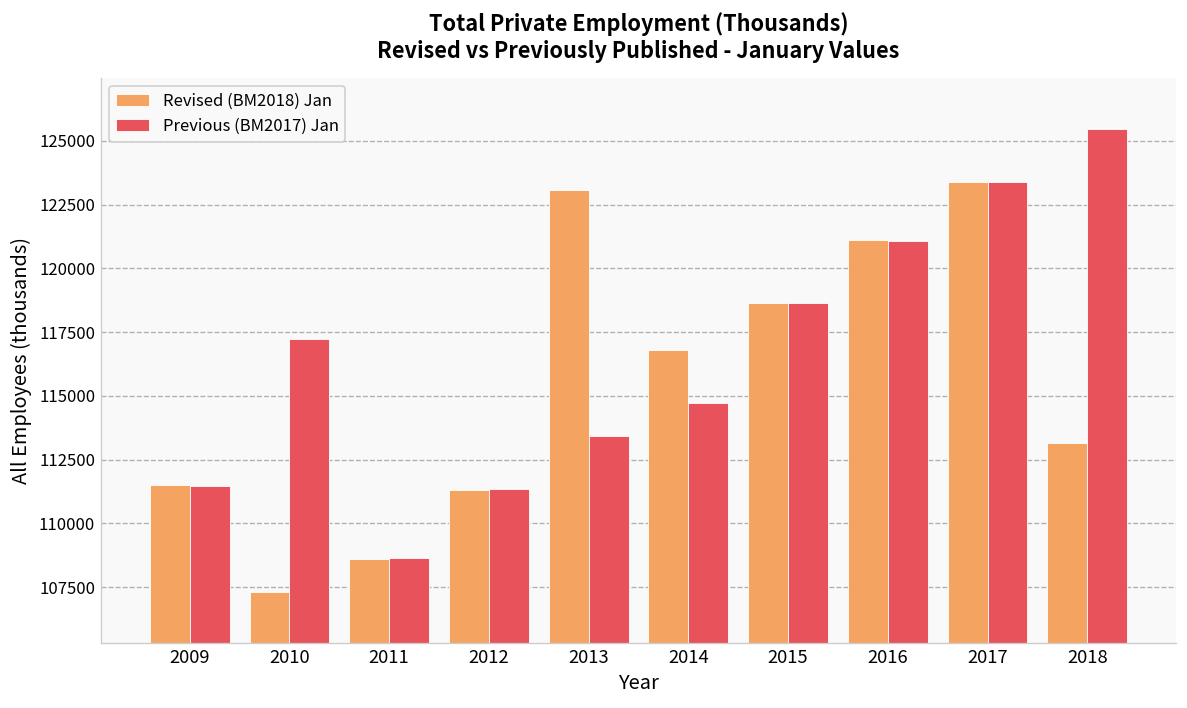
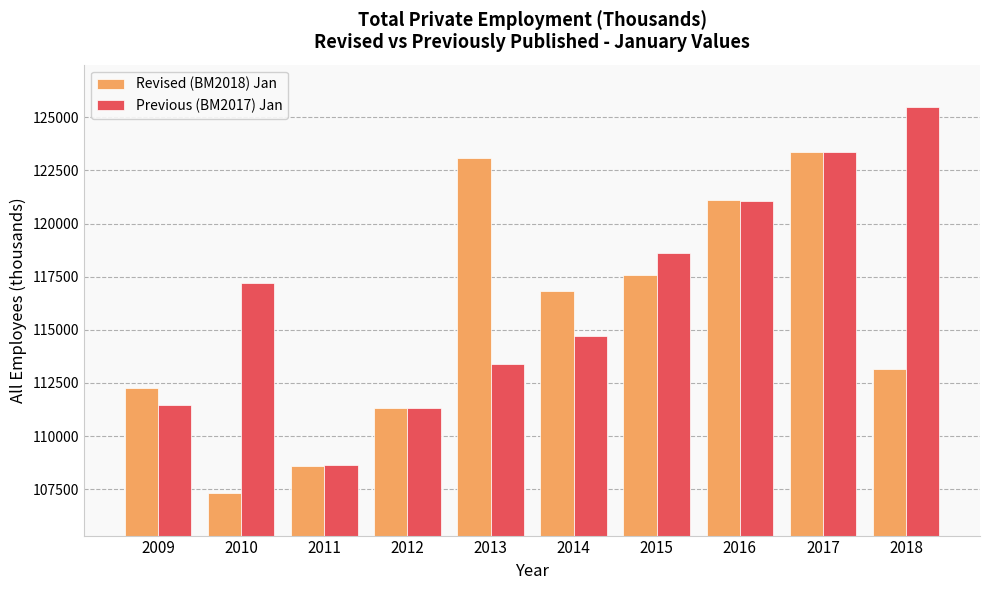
  {
    "Revised (BM2018) Jan": {
-     "2009": 111500,
+     "2009": 112200,
      "2010": 107300,
      "2011": 108600,
      "2012": 111300,
      "2013": 123100,
      "2014": 116800,
-     "2015": 118700,
+     "2015": 117600,
      "2016": 121100,
      "2017": 123400,
      "2018": 113200
    },
    "Previous (BM2017) Jan": {
      "2009": 111500,
      "2010": 117200,
      "2011": 108600,
      "2012": 111300,
      "2013": 113400,
      "2014": 114700,
      "2015": 118600,
      "2016": 121100,
      "2017": 123400,
      "2018": 125500
    }
  }
